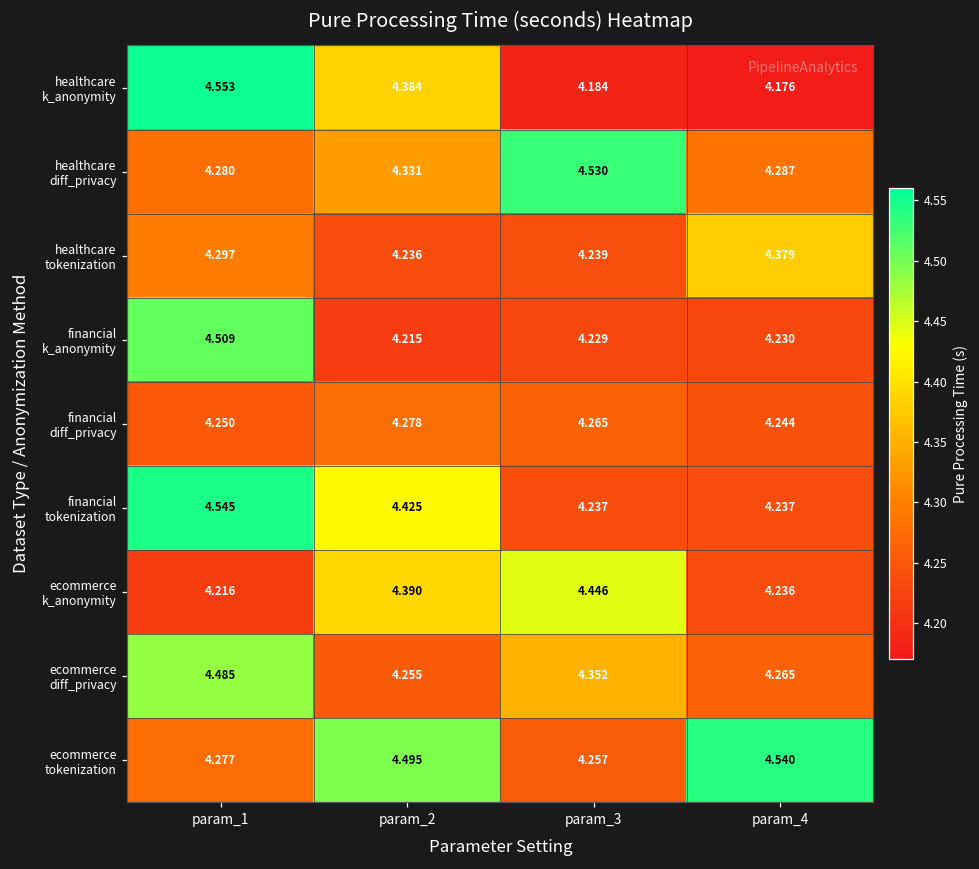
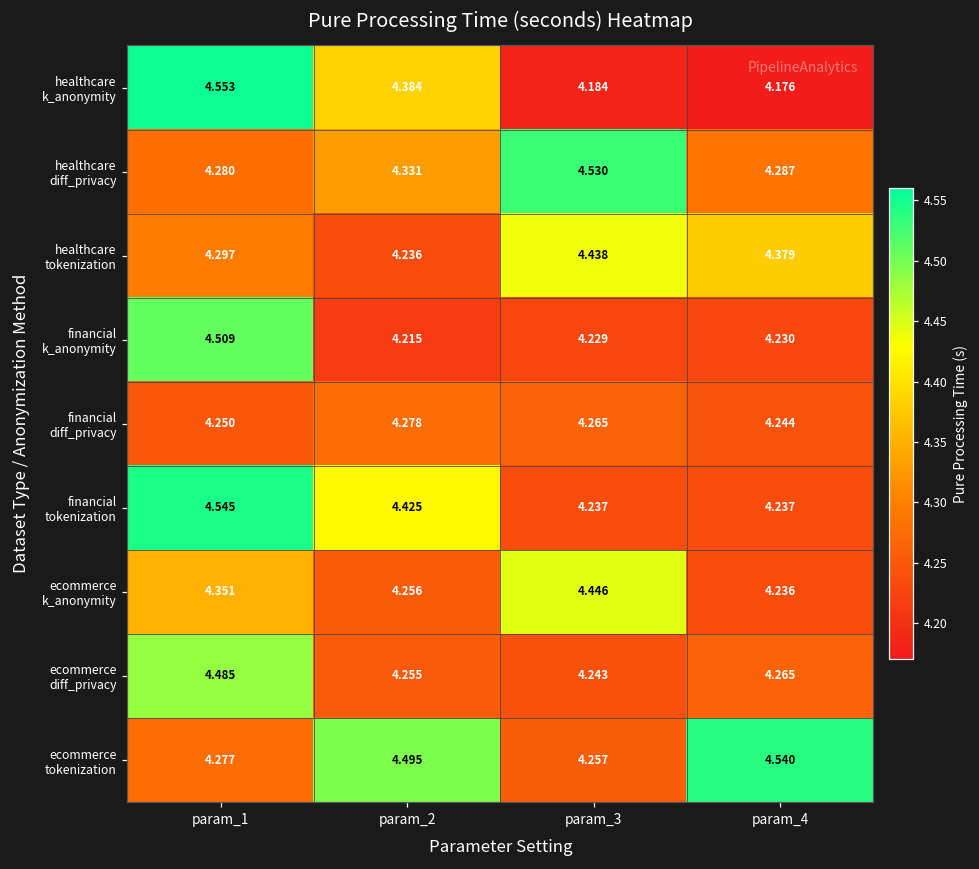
  {
    "healthcare k_anonymity": {
      "param_1": 4.553,
      "param_2": 4.384,
      "param_3": 4.184
    },
    "healthcare diff_privacy": {
      "param_1": 4.280,
      "param_2": 4.331,
      "param_3": 4.530,
      "param_4": 4.287
    },
    "healthcare tokenization": {
      "param_1": 4.297,
      "param_2": 4.236,
-     "param_3": 4.239,
+     "param_3": 4.438,
      "param_4": 4.379
    },
    "financial k_anonymity": {
      "param_1": 4.509,
      "param_2": 4.215,
      "param_3": 4.229,
      "param_4": 4.230
    },
    "financial diff_privacy": {
      "param_1": 4.250,
      "param_2": 4.278,
      "param_3": 4.265,
      "param_4": 4.244
    },
    "financial tokenization": {
      "param_1": 4.545,
      "param_2": 4.425,
      "param_3": 4.237,
      "param_4": 4.237
    },
    "ecommerce k_anonymity": {
-     "param_1": 4.216,
-     "param_2": 4.390,
+     "param_1": 4.351,
+     "param_2": 4.256,
      "param_3": 4.446,
      "param_4": 4.236
    },
    "ecommerce diff_privacy": {
      "param_1": 4.485,
      "param_2": 4.255,
-     "param_3": 4.352,
+     "param_3": 4.243,
      "param_4": 4.265
    },
    "ecommerce tokenization": {
      "param_1": 4.277,
      "param_2": 4.495,
      "param_3": 4.257,
      "param_4": 4.540
    }
  }
